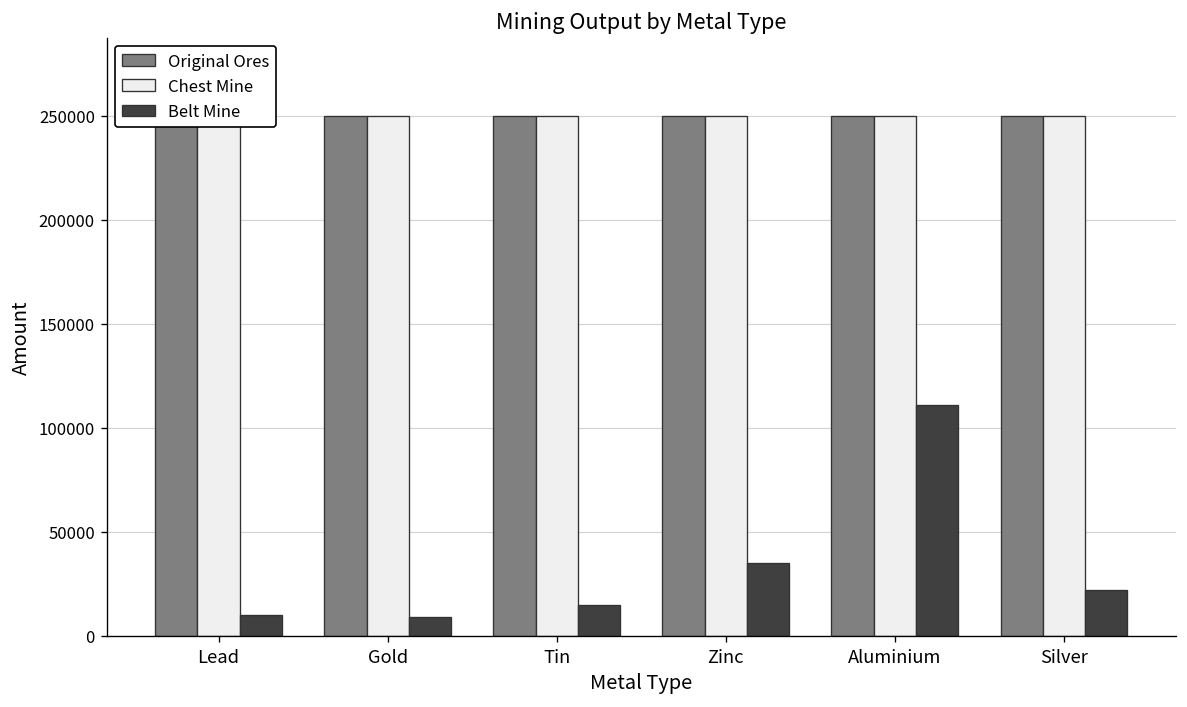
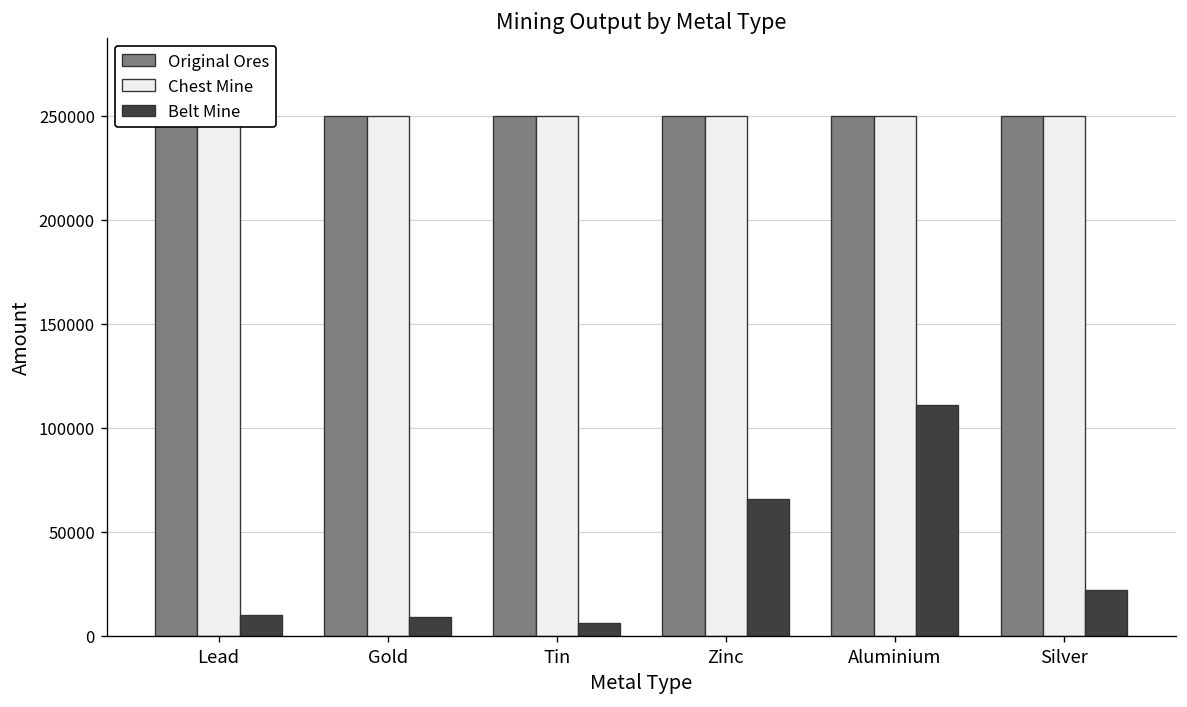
  {
    "Original Ores": {
      "Gold": 250000,
      "Tin": 250000,
      "Zinc": 250000,
      "Aluminium": 250000,
      "Silver": 250000
    },
    "Chest Mine": {
      "Gold": 250000,
      "Tin": 250000,
      "Zinc": 250000,
      "Aluminium": 250000,
      "Silver": 250000
    },
    "Belt Mine": {
      "Lead": 10000,
      "Gold": 9000,
-     "Tin": 15000,
-     "Zinc": 35000,
+     "Tin": 6000,
+     "Zinc": 66000,
      "Aluminium": 111000,
      "Silver": 22000
    }
  }
